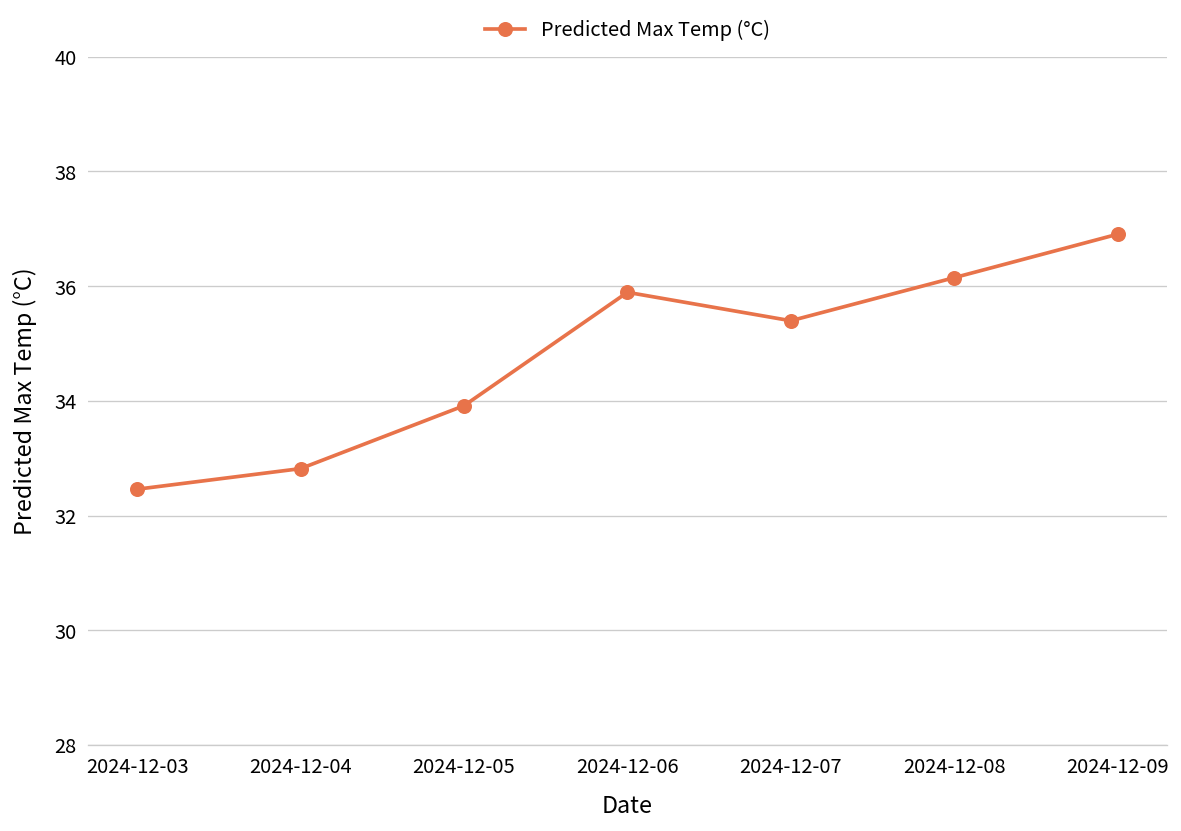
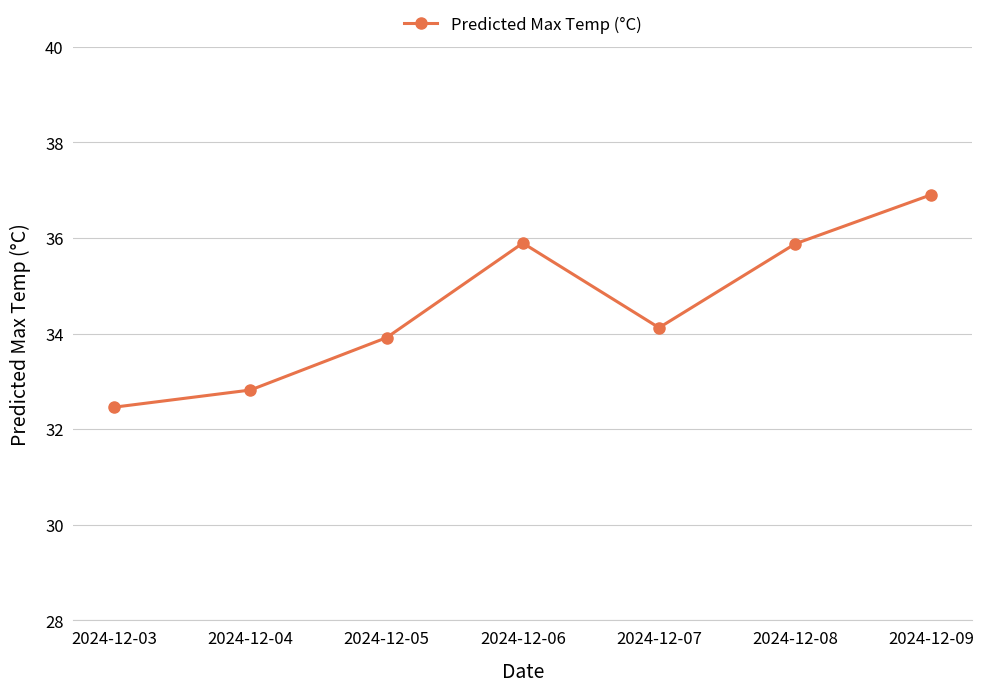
  {
    "2024-12-03": 32.5,
    "2024-12-04": 32.8,
    "2024-12-05": 33.9,
    "2024-12-06": 35.9,
-   "2024-12-07": 35.4,
-   "2024-12-08": 36.1,
+   "2024-12-07": 34.1,
+   "2024-12-08": 35.9,
    "2024-12-09": 36.9
  }
